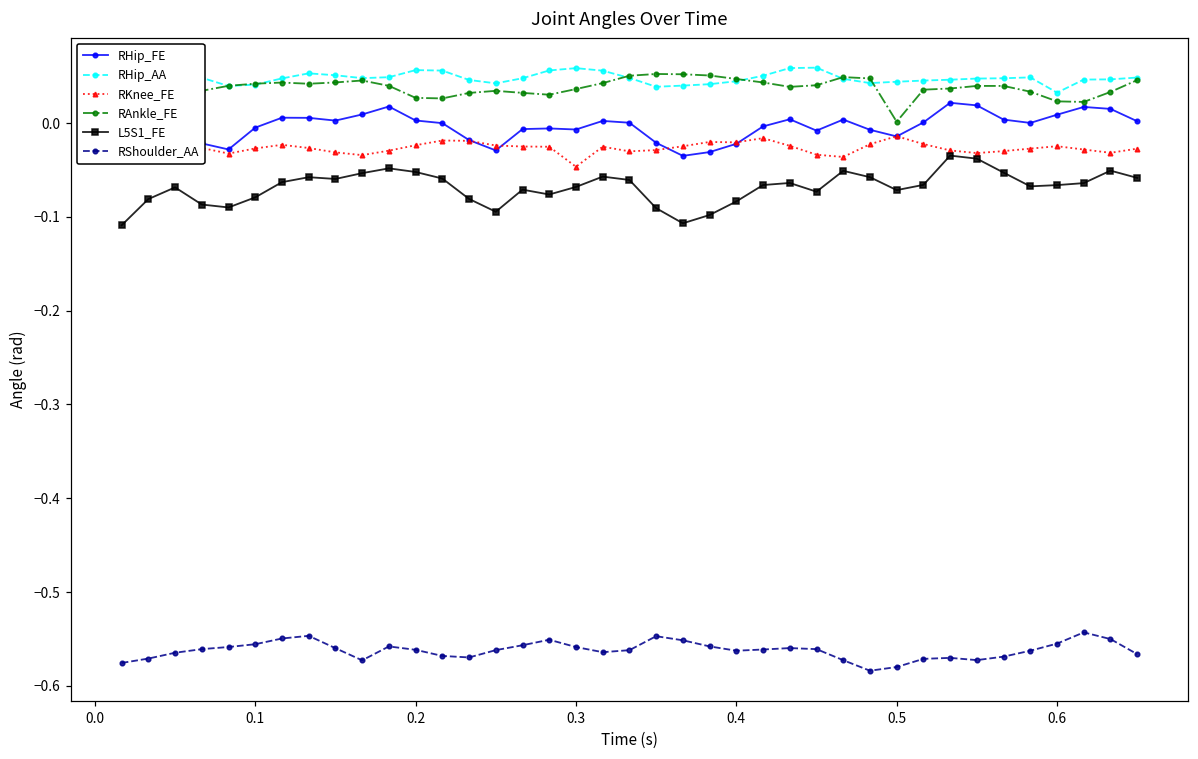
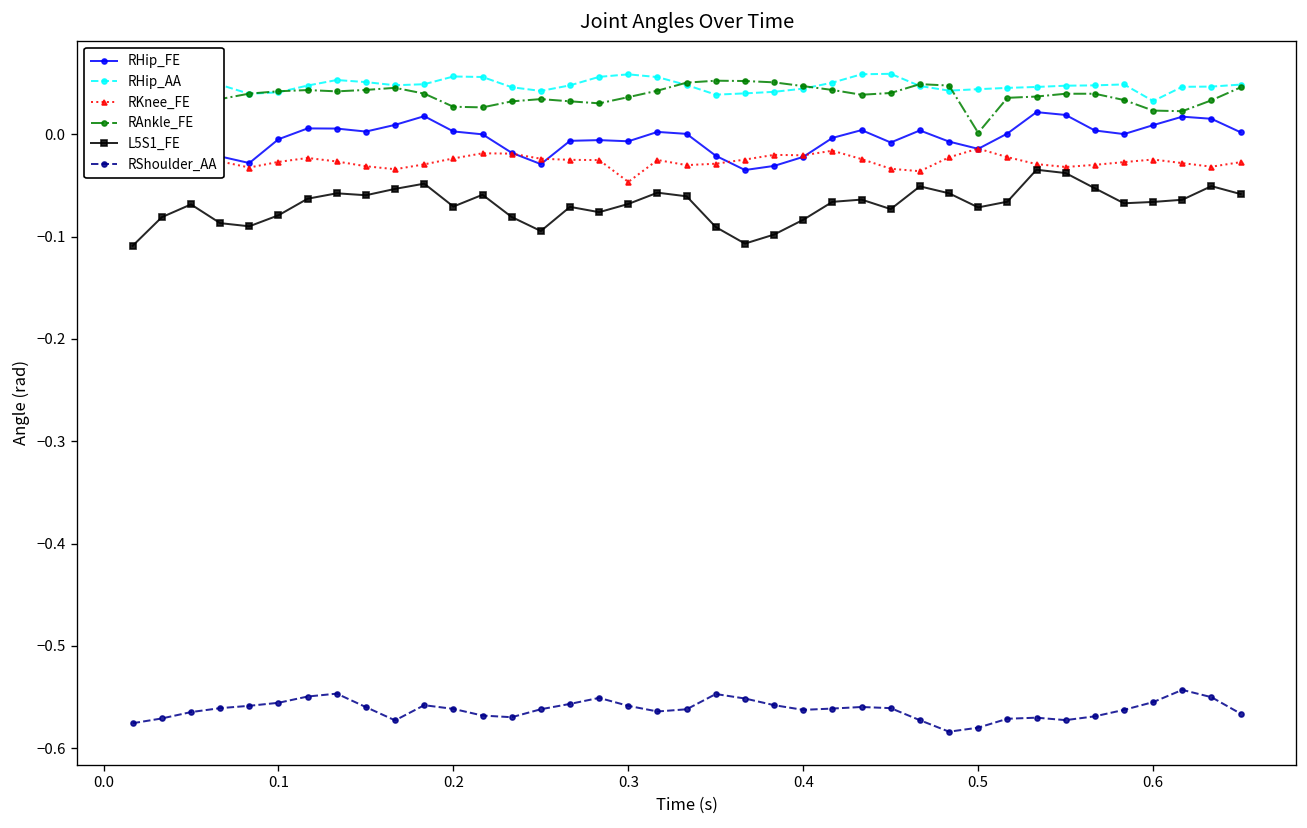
  {
    "RHip_FE": {
      "0.1": 0.00,
      "0.2": 0.00,
      "0.3": -0.01,
      "0.6": 0.01
    },
    "RHip_AA": {
      "0.2": 0.06,
      "0.3": 0.06,
      "0.5": 0.04,
      "0.6": 0.03
    },
    "RKnee_FE": {
      "0.1": -0.03,
      "0.2": -0.02,
      "0.3": -0.05,
      "0.6": -0.02
    },
    "RAnkle_FE": {
      "0.2": 0.03,
      "0.3": 0.04,
      "0.5": 0.00,
      "0.6": 0.02
    },
    "L5S1_FE": {
      "0.1": -0.08,
-     "0.2": -0.05,
+     "0.2": -0.07,
      "0.3": -0.07,
      "0.4": -0.08,
      "0.5": -0.07,
      "0.6": -0.07
    },
    "RShoulder_AA": {
      "0.1": -0.56,
      "0.2": -0.56,
      "0.3": -0.56,
      "0.4": -0.56,
      "0.5": -0.58,
      "0.6": -0.55
    }
  }
